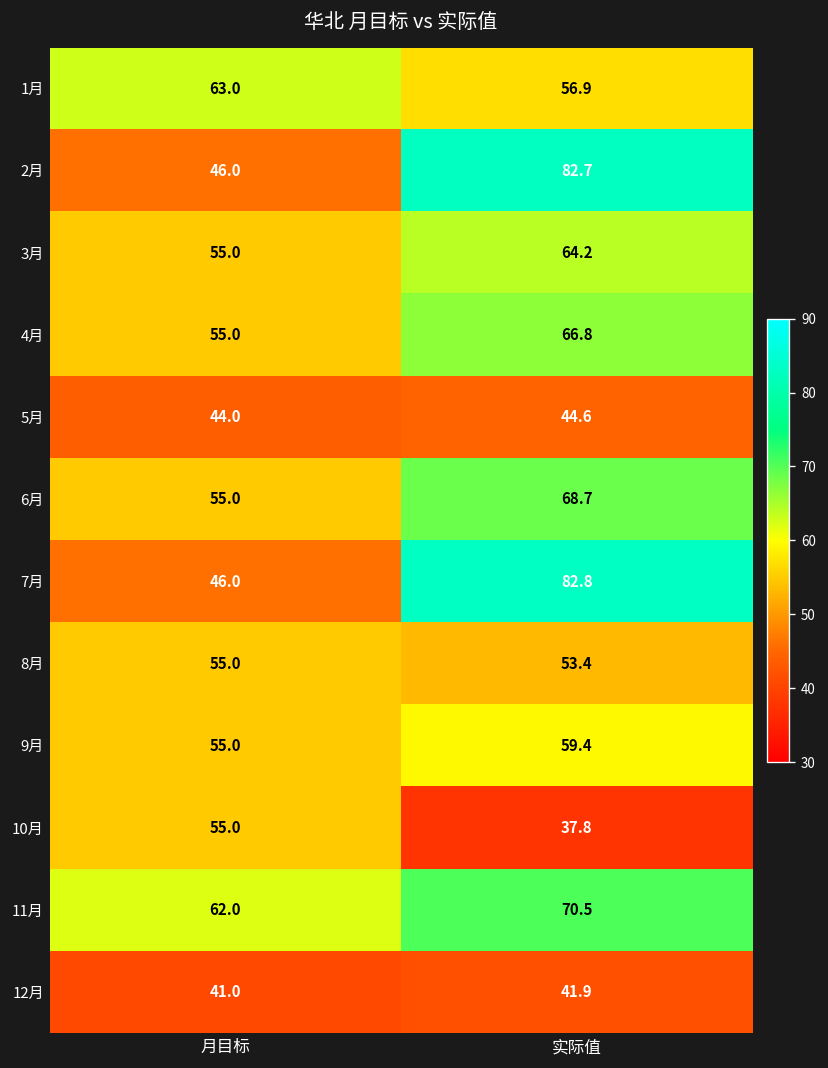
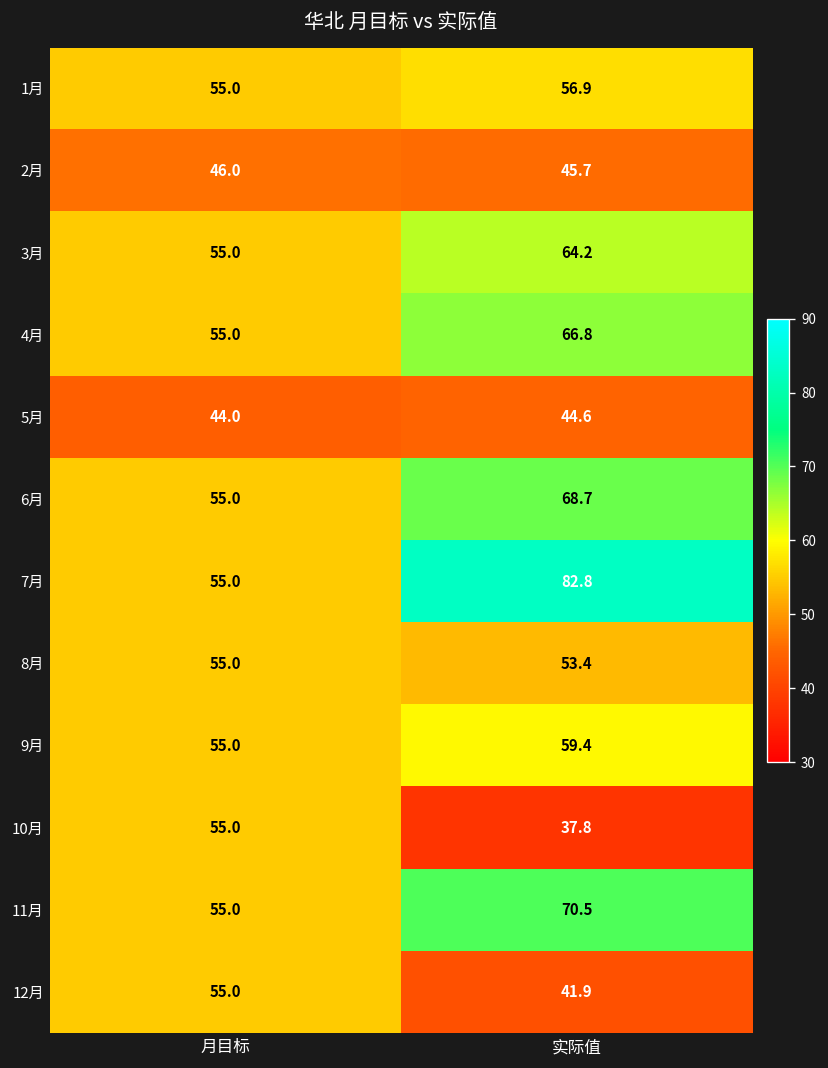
  {
    "1月": {
-     "月目标": 63.0,
+     "月目标": 55.0,
      "实际值": 56.9
    },
    "2月": {
      "月目标": 46.0,
-     "实际值": 82.7
+     "实际值": 45.7
    },
    "3月": {
      "月目标": 55.0,
      "实际值": 64.2
    },
    "4月": {
      "月目标": 55.0,
      "实际值": 66.8
    },
    "5月": {
      "月目标": 44.0,
      "实际值": 44.6
    },
    "6月": {
      "月目标": 55.0,
      "实际值": 68.7
    },
    "7月": {
-     "月目标": 46.0,
+     "月目标": 55.0,
      "实际值": 82.8
    },
    "8月": {
      "月目标": 55.0,
      "实际值": 53.4
    },
    "9月": {
      "月目标": 55.0,
      "实际值": 59.4
    },
    "10月": {
      "月目标": 55.0,
      "实际值": 37.8
    },
    "11月": {
-     "月目标": 62.0,
+     "月目标": 55.0,
      "实际值": 70.5
    },
    "12月": {
-     "月目标": 41.0,
+     "月目标": 55.0,
      "实际值": 41.9
    }
  }
